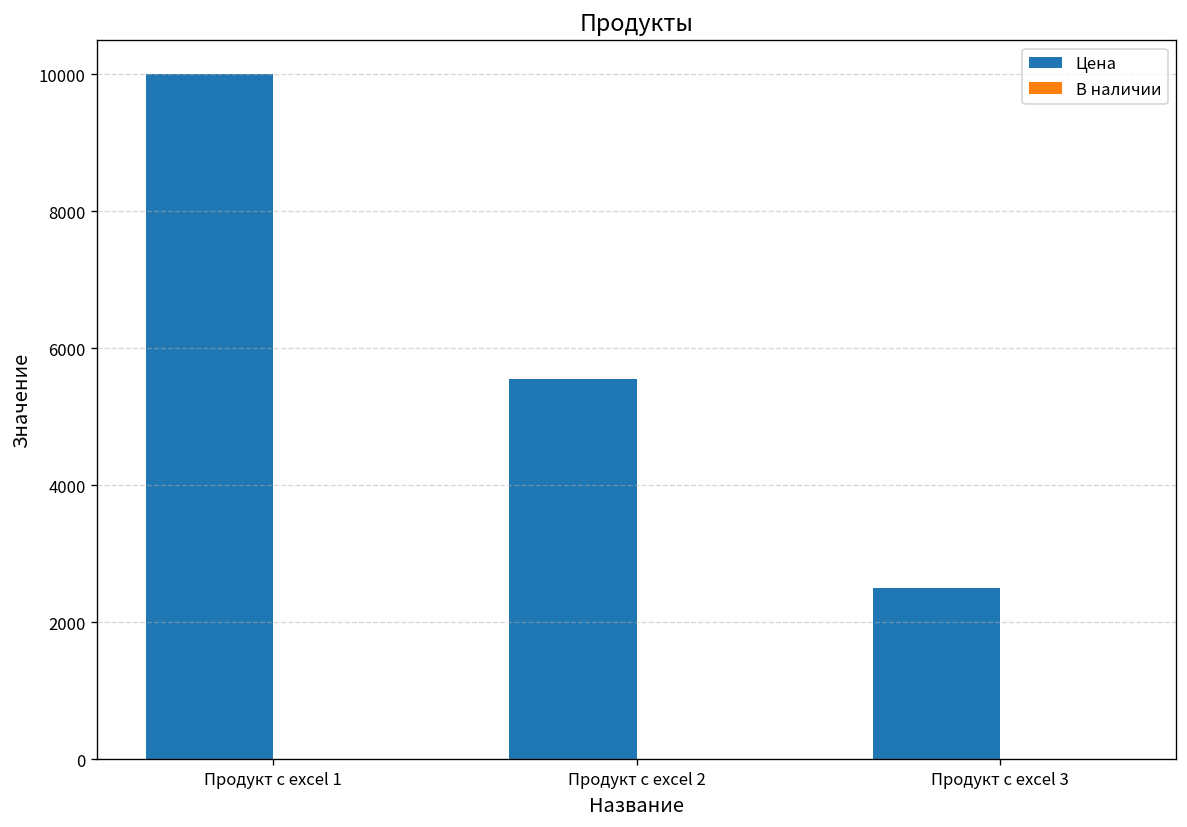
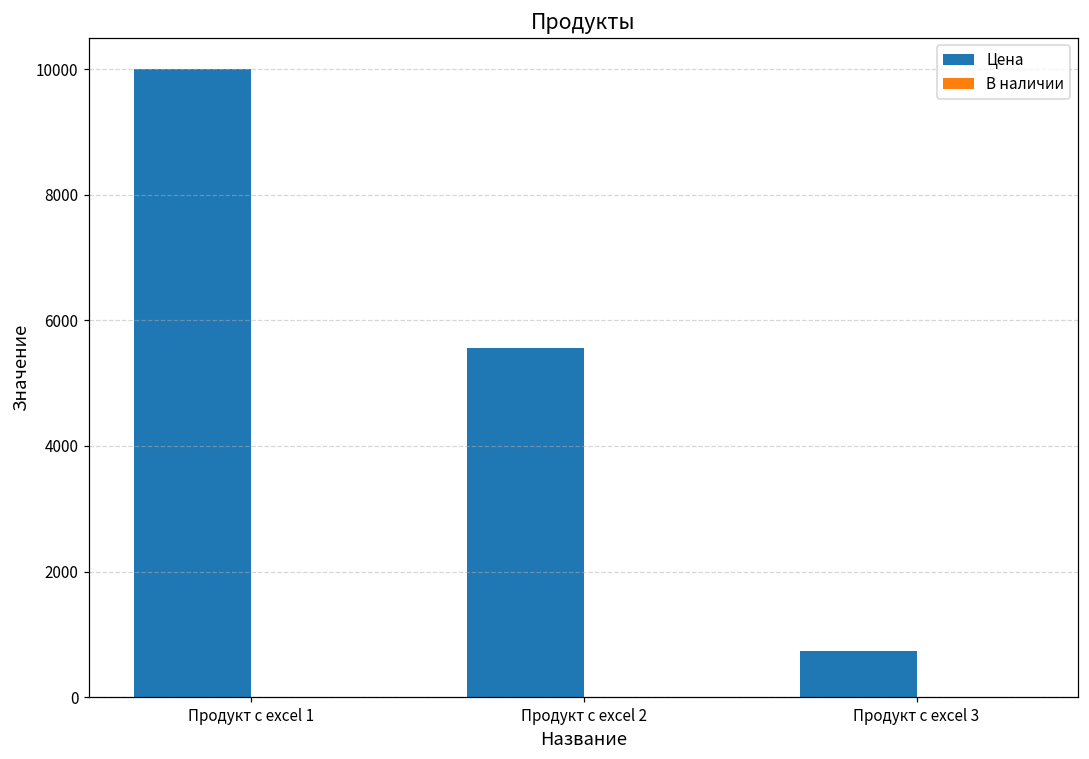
  {
    "Цена": {
      "Продукт с excel 1": 10000,
      "Продукт с excel 2": 5600,
-     "Продукт с excel 3": 2500
+     "Продукт с excel 3": 700
    }
  }
